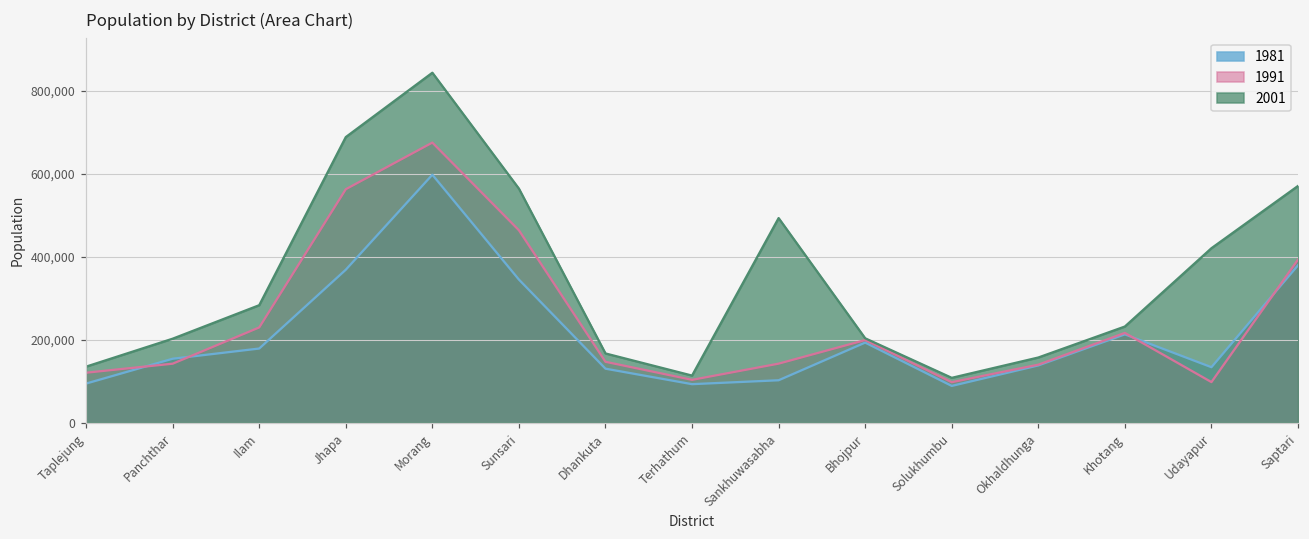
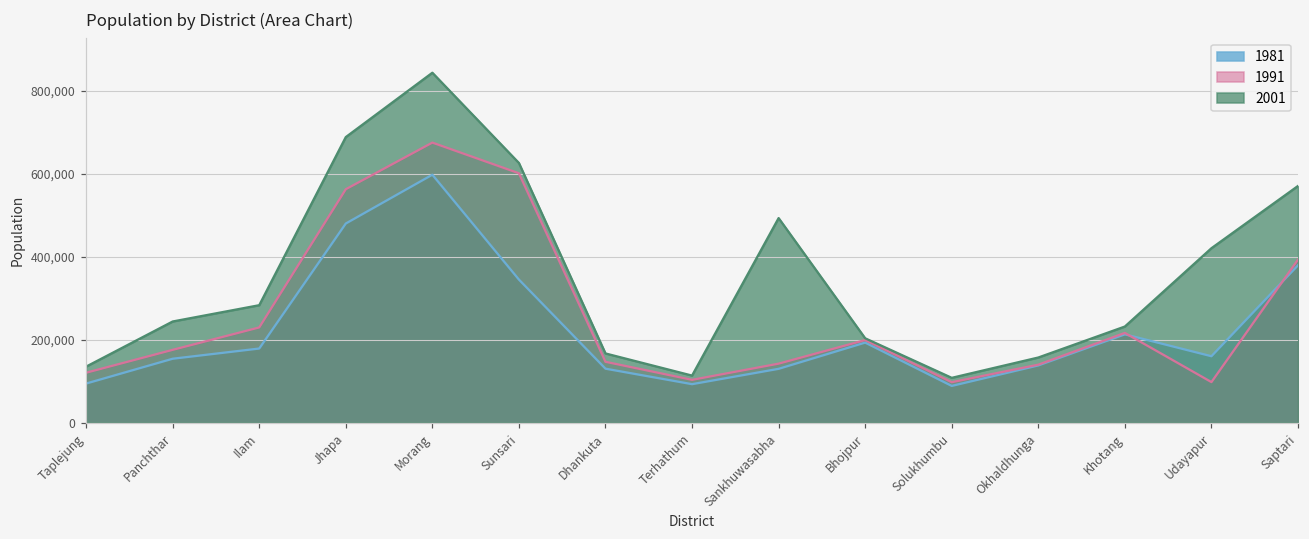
  {
    "1981": {
      "Taplejung": "90,000",
      "Panchthar": "150,000",
      "Ilam": "180,000",
-     "Jhapa": "370,000",
+     "Jhapa": "480,000",
      "Morang": "600,000",
      "Sunsari": "340,000",
      "Dhankuta": "130,000",
      "Terhathum": "90,000",
-     "Sankhuwasabha": "100,000",
+     "Sankhuwasabha": "130,000",
      "Solukhumbu": "90,000",
-     "Udayapur": "130,000",
+     "Udayapur": "160,000",
      "Saptari": "380,000"
    },
    "1991": {
      "Taplejung": "120,000",
-     "Panchthar": "140,000",
+     "Panchthar": "180,000",
      "Ilam": "230,000",
      "Jhapa": "560,000",
      "Morang": "670,000",
-     "Sunsari": "460,000",
+     "Sunsari": "600,000",
      "Dhankuta": "150,000",
      "Terhathum": "100,000",
      "Sankhuwasabha": "140,000",
      "Solukhumbu": "100,000",
      "Udayapur": "100,000",
      "Saptari": "390,000"
    },
    "2001": {
      "Taplejung": "130,000",
-     "Panchthar": "200,000",
+     "Panchthar": "240,000",
      "Ilam": "280,000",
      "Jhapa": "690,000",
      "Morang": "840,000",
-     "Sunsari": "560,000",
+     "Sunsari": "630,000",
      "Dhankuta": "170,000",
      "Terhathum": "110,000",
      "Sankhuwasabha": "490,000",
      "Solukhumbu": "110,000",
      "Okhaldhunga": "160,000",
      "Khotang": "230,000",
      "Udayapur": "420,000",
      "Saptari": "570,000"
    }
  }
